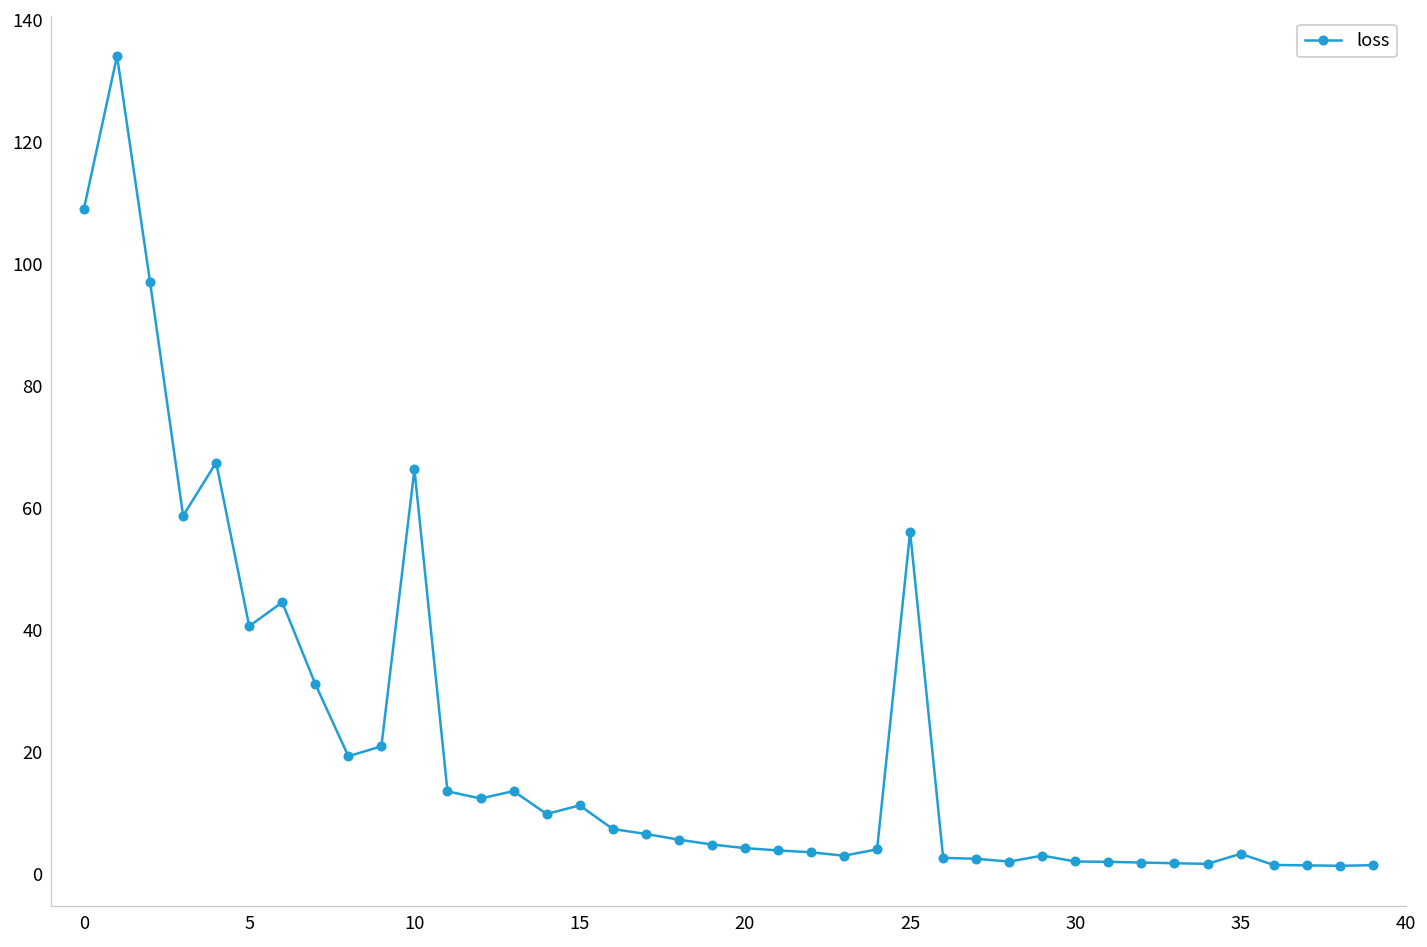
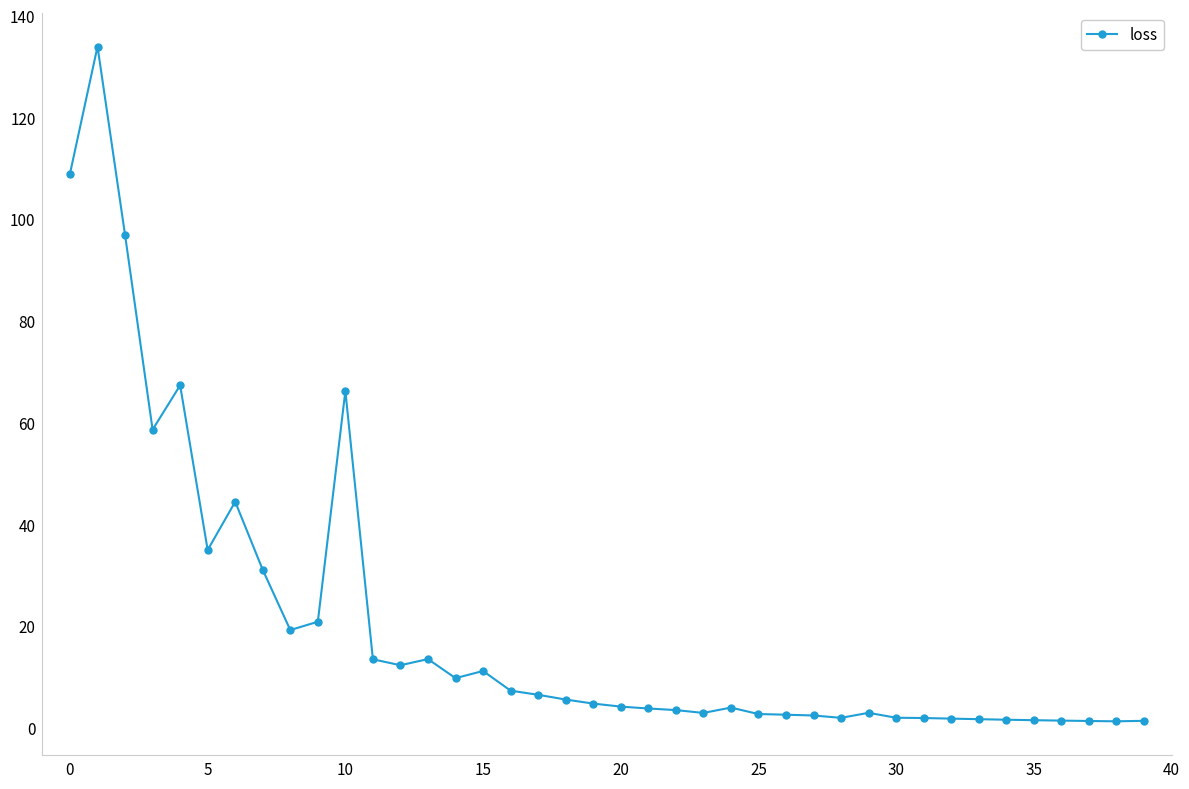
  {
    "0": 109,
-   "5": 41,
+   "5": 35,
    "10": 66,
    "15": 11,
    "20": 4,
-   "25": 56,
+   "25": 3,
    "30": 2,
-   "35": 3
+   "35": 2
  }
